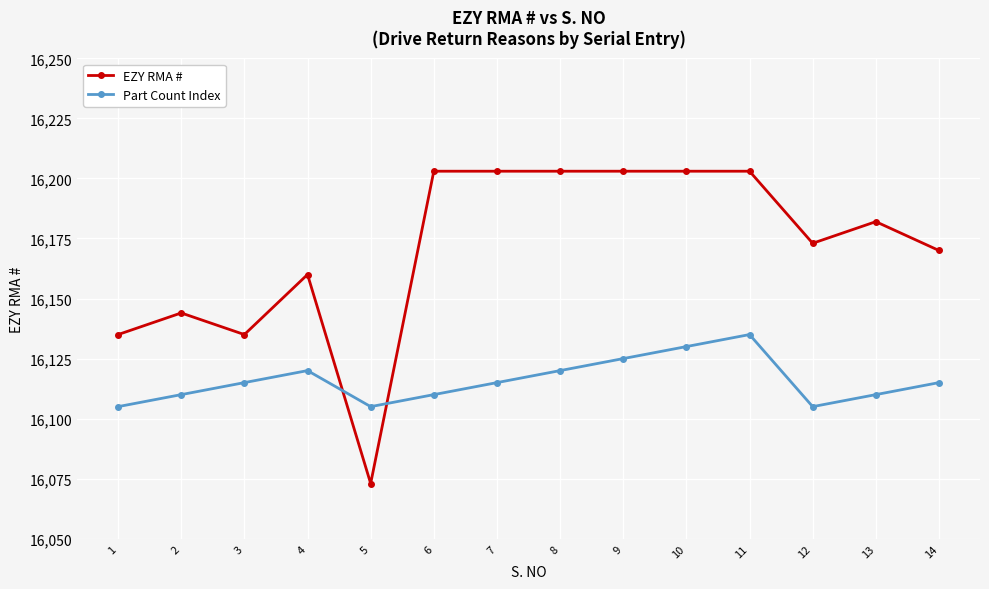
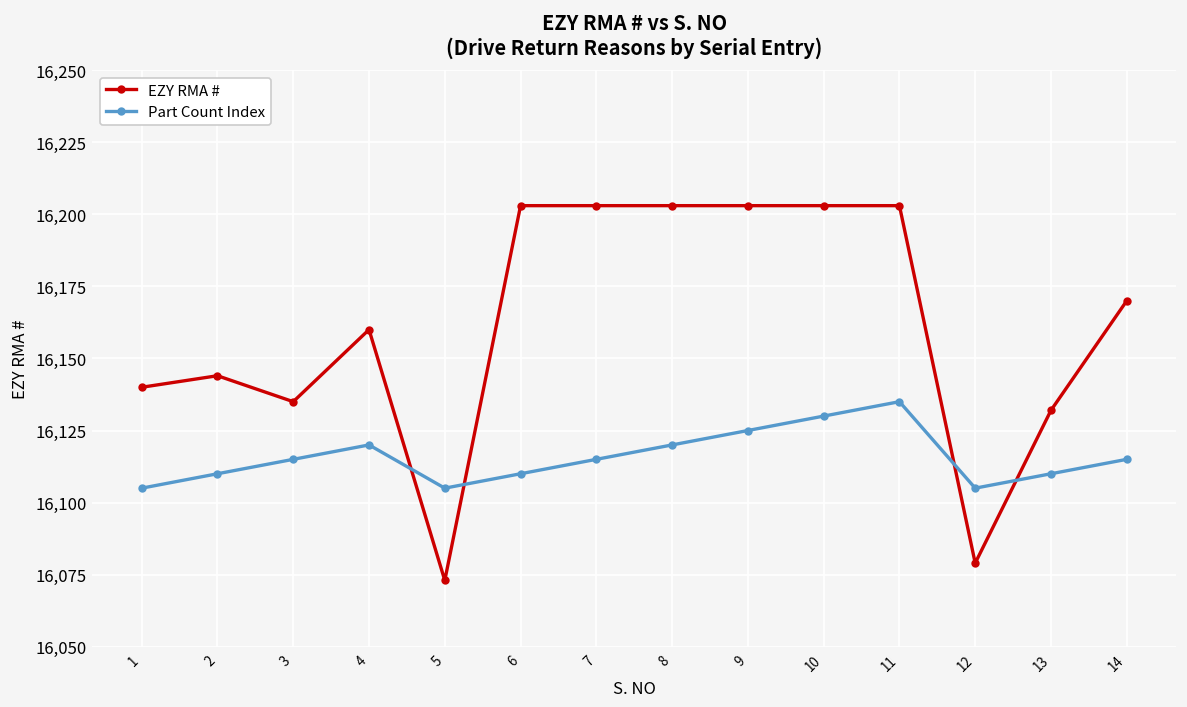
  {
    "EZY RMA #": {
-     "1": "16,135",
+     "1": "16,140",
      "2": "16,144",
      "3": "16,135",
      "4": "16,160",
      "5": "16,073",
      "6": "16,203",
      "7": "16,203",
      "8": "16,203",
      "9": "16,203",
      "10": "16,203",
      "11": "16,203",
-     "12": "16,173",
-     "13": "16,182",
+     "12": "16,079",
+     "13": "16,132",
      "14": "16,170"
    },
    "Part Count Index": {
      "1": "16,105",
      "2": "16,110",
      "3": "16,115",
      "4": "16,120",
      "5": "16,105",
      "6": "16,110",
      "7": "16,115",
      "8": "16,120",
      "9": "16,125",
      "10": "16,130",
      "11": "16,135",
      "12": "16,105",
      "13": "16,110",
      "14": "16,115"
    }
  }
